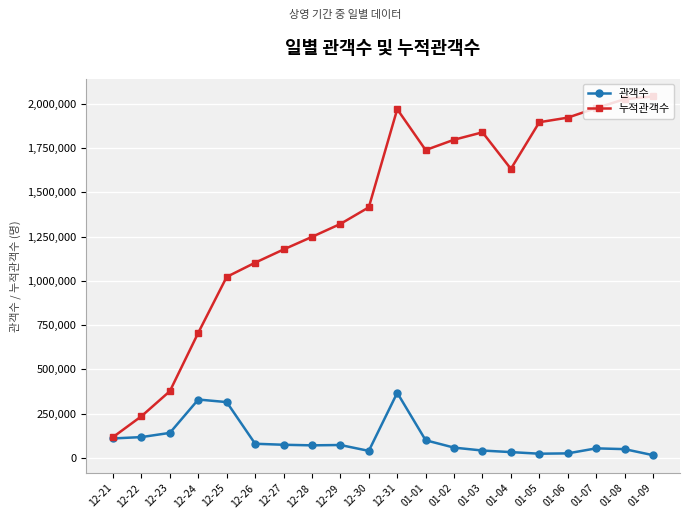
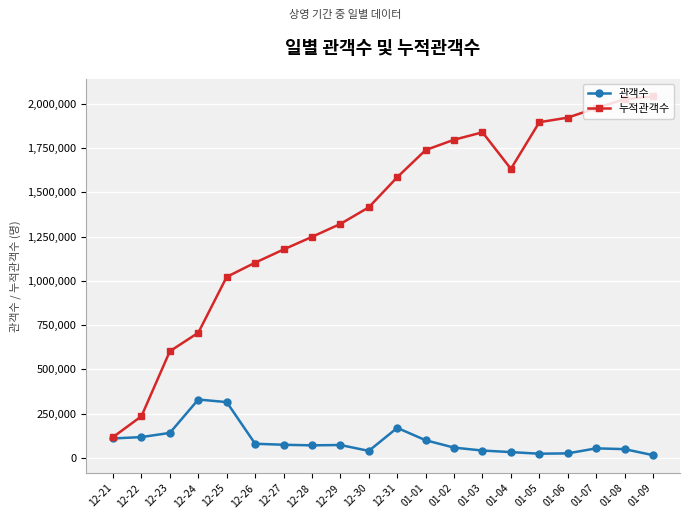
  {
    "관객수": {
      "12-22": "120,000",
      "12-23": "140,000",
      "12-24": "330,000",
      "12-25": "320,000",
      "12-26": "80,000",
      "12-27": "70,000",
      "12-28": "70,000",
      "12-29": "70,000",
      "12-30": "40,000",
-     "12-31": "370,000",
+     "12-31": "170,000",
      "01-01": "100,000",
      "01-02": "60,000",
      "01-03": "40,000",
      "01-04": "30,000",
      "01-05": "20,000",
      "01-06": "30,000",
      "01-07": "50,000",
      "01-08": "50,000",
      "01-09": "20,000"
    },
    "누적관객수": {
      "12-22": "240,000",
-     "12-23": "380,000",
+     "12-23": "600,000",
      "12-24": "710,000",
      "12-25": "1,020,000",
      "12-26": "1,100,000",
      "12-27": "1,180,000",
      "12-28": "1,250,000",
      "12-29": "1,320,000",
      "12-30": "1,420,000",
-     "12-31": "1,970,000",
+     "12-31": "1,590,000",
      "01-01": "1,740,000",
      "01-02": "1,800,000",
      "01-03": "1,840,000",
      "01-04": "1,630,000",
      "01-05": "1,900,000",
      "01-06": "1,920,000"
    }
  }
